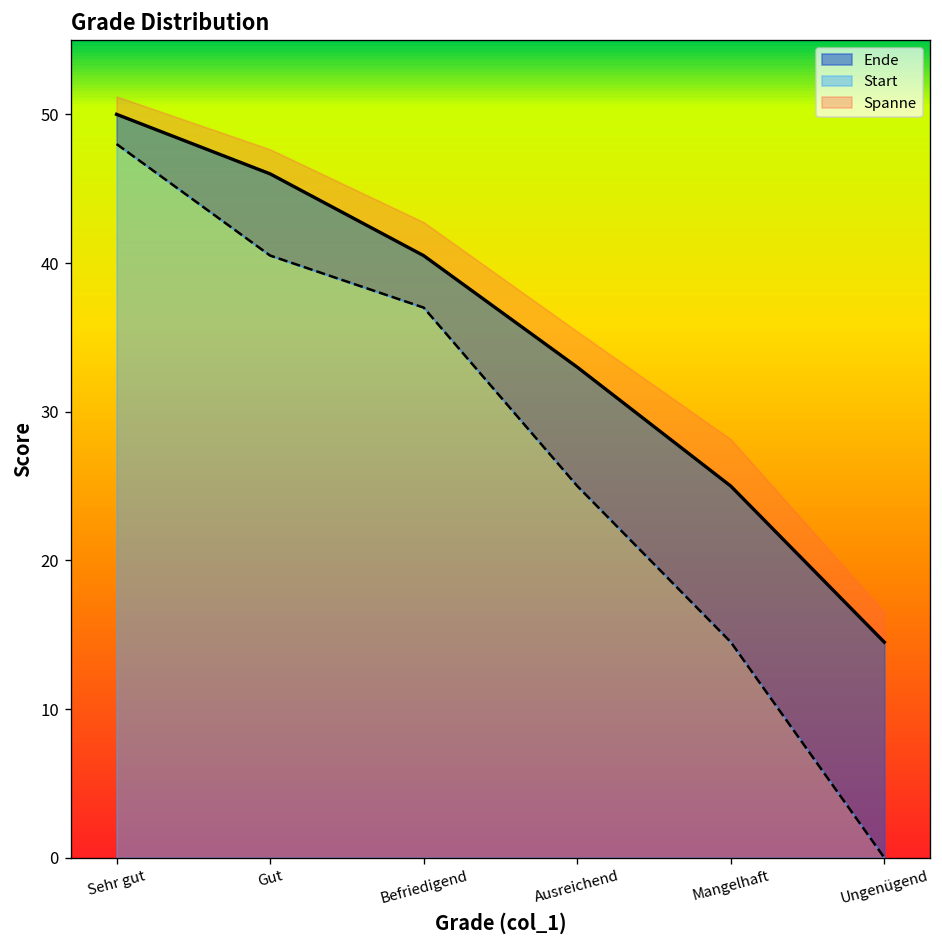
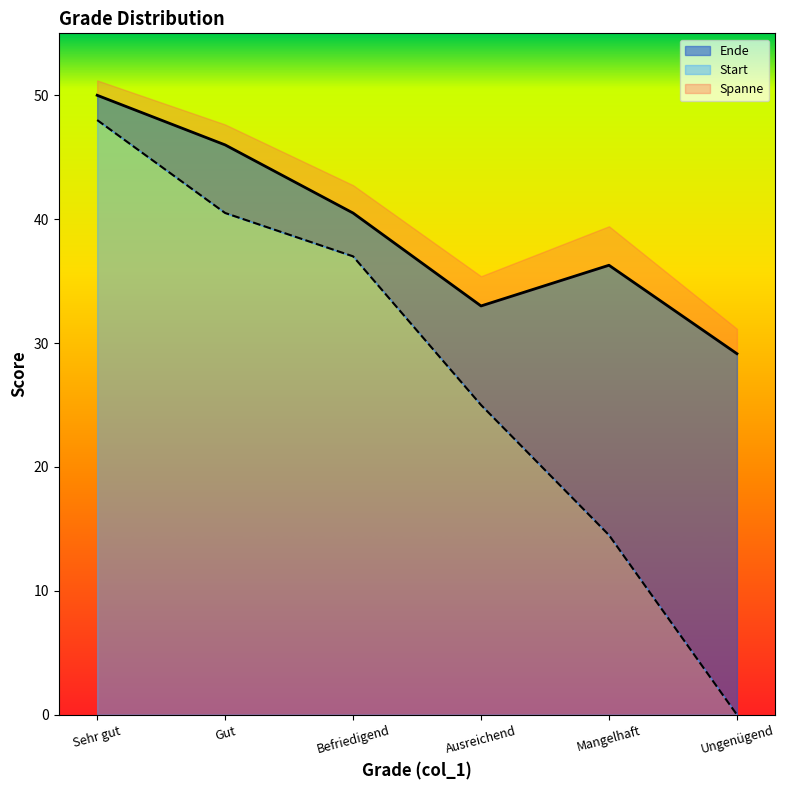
  {
    "Ende": {
      "Sehr gut": 50.0,
      "Gut": 46.0,
      "Befriedigend": 40.5,
      "Ausreichend": 33.0,
-     "Mangelhaft": 25.0,
-     "Ungenügend": 14.5
+     "Mangelhaft": 36.3,
+     "Ungenügend": 29.1
    },
    "Start": {
      "Sehr gut": 48.0,
      "Gut": 40.5,
      "Befriedigend": 37.0,
      "Ausreichend": 25.0,
      "Mangelhaft": 14.5,
      "Ungenügend": 0.0
    },
    "Spanne": {
      "Sehr gut": 1.2,
      "Gut": 1.6,
      "Befriedigend": 2.2,
      "Ausreichend": 2.4,
      "Mangelhaft": 3.1,
      "Ungenügend": 2.0
    }
  }
